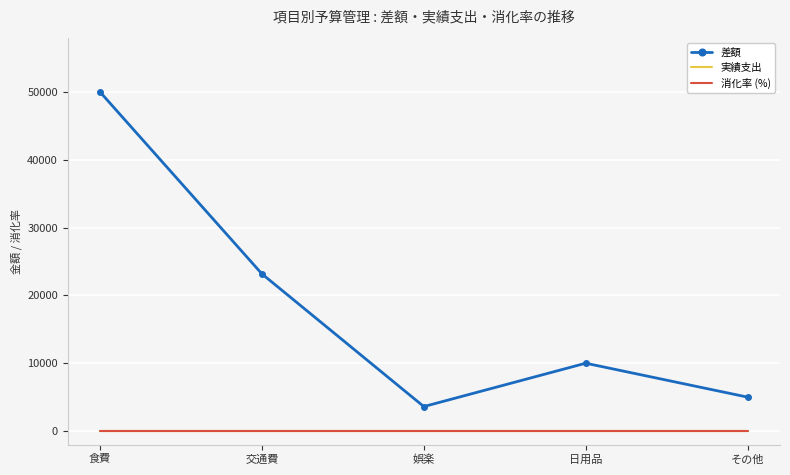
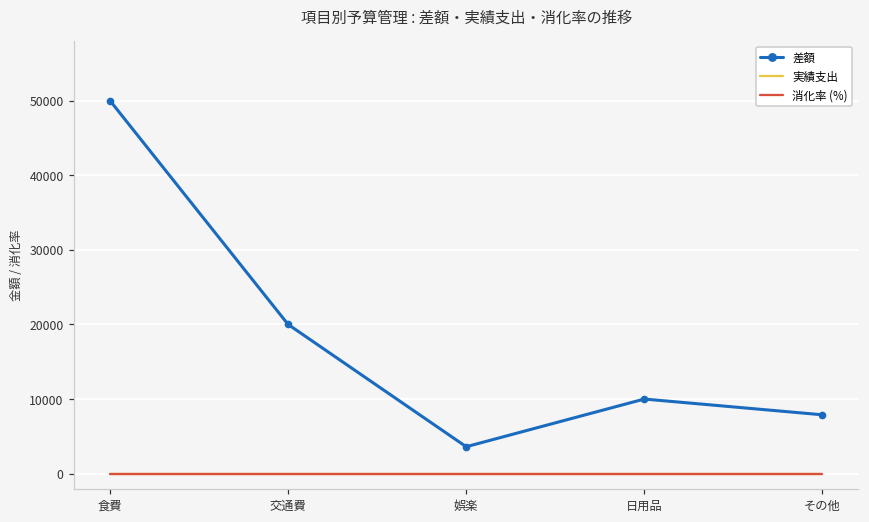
  {
    "差額": {
      "食費": 50000,
-     "交通費": 23000,
+     "交通費": 20000,
      "娯楽": 4000,
      "日用品": 10000,
-     "その他": 5000
+     "その他": 8000
    },
    "消化率 (%)": {
      "食費": 0,
      "交通費": 0,
      "娯楽": 0,
      "日用品": 0,
      "その他": 0
    }
  }
